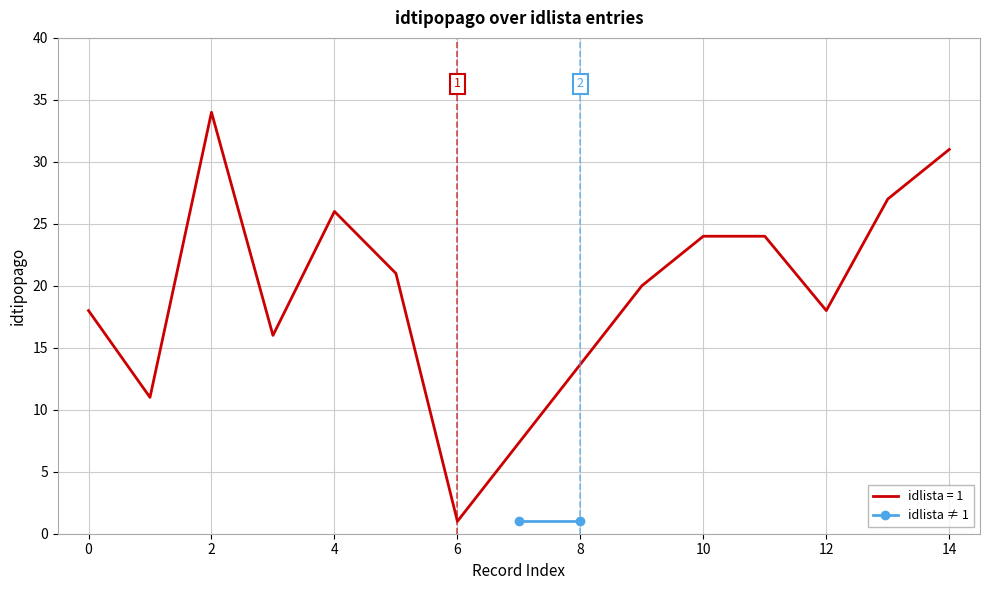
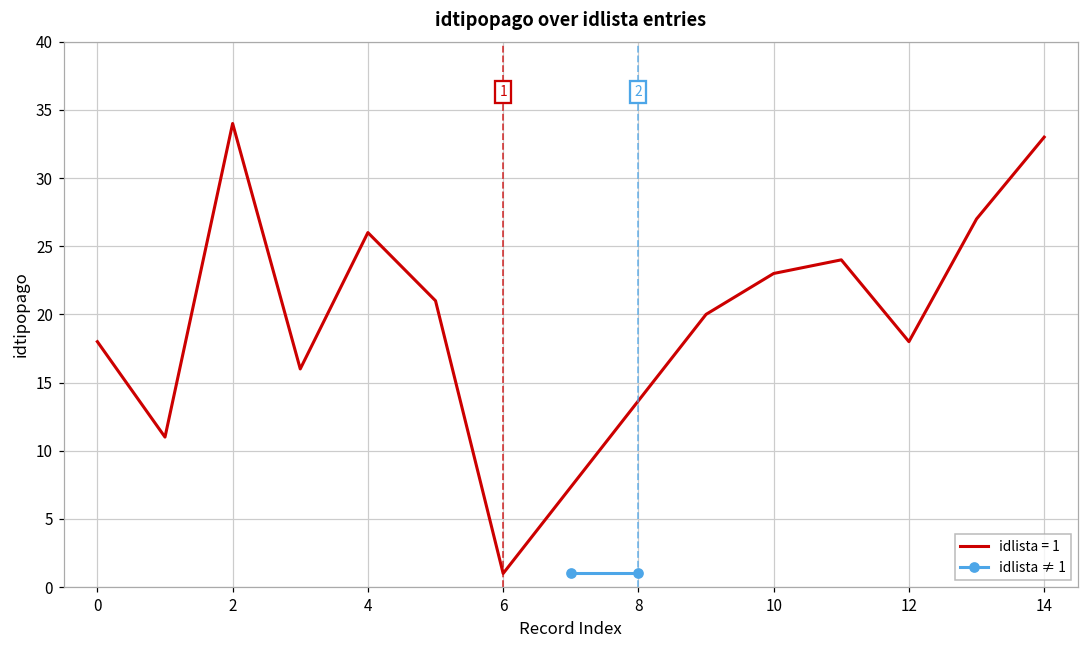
  {
    "idlista = 1": {
      "0": 18,
      "2": 34,
      "4": 26,
      "6": 1,
-     "10": 24,
+     "10": 23,
      "12": 18,
-     "14": 31
+     "14": 33
    },
    "idlista ≠ 1": {
      "8": 1
    }
  }
